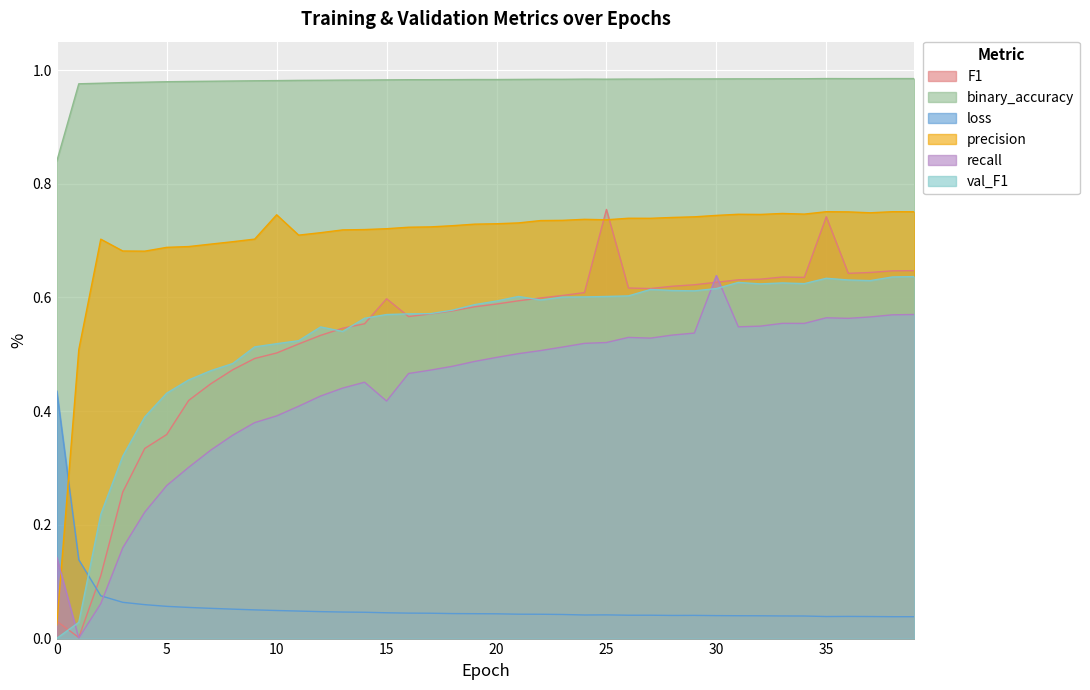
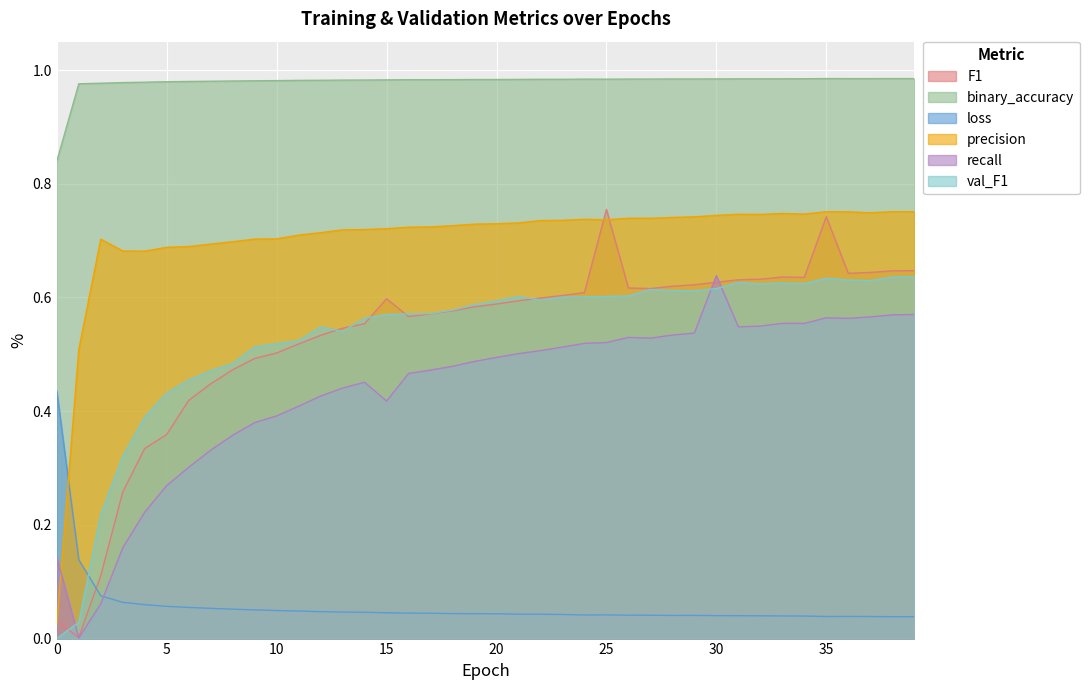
  {
    "F1": {
      "0": 0.03,
      "5": 0.36,
      "10": 0.50,
      "15": 0.60,
      "20": 0.59,
      "25": 0.75,
      "30": 0.63,
      "35": 0.74
    },
    "precision": {
      "0": 0.02,
      "5": 0.69,
-     "10": 0.75,
+     "10": 0.70,
      "15": 0.72,
      "20": 0.73,
      "25": 0.74,
      "30": 0.74,
      "35": 0.75
    },
    "recall": {
      "0": 0.14,
      "5": 0.27,
      "10": 0.39,
      "15": 0.42,
      "20": 0.49,
      "25": 0.52,
      "30": 0.64,
      "35": 0.56
    }
  }
